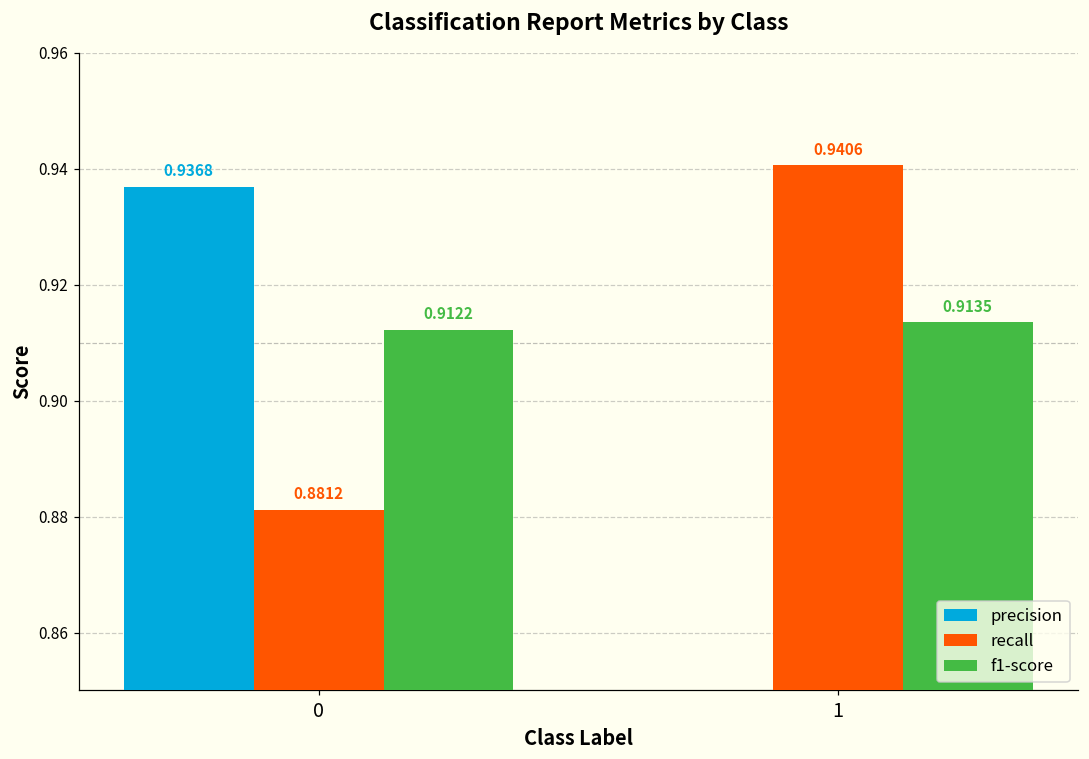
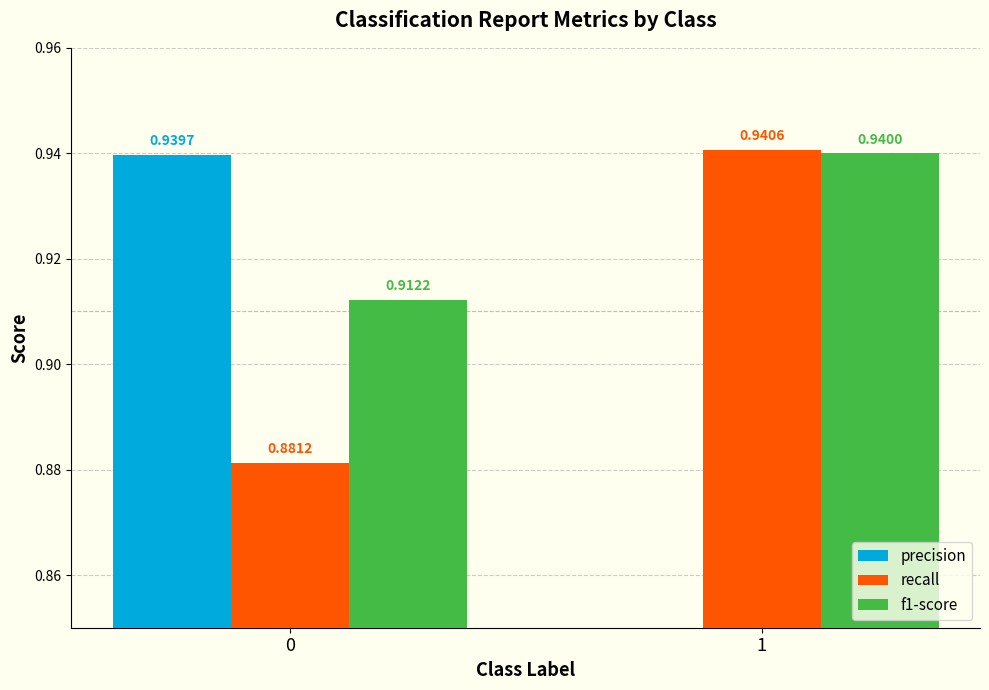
  {
    "precision": {
-     "0": 0.9368
+     "0": 0.9397
    },
    "recall": {
      "0": 0.8812,
      "1": 0.9406
    },
    "f1-score": {
      "0": 0.9122,
-     "1": 0.9135
+     "1": 0.9400
    }
  }
